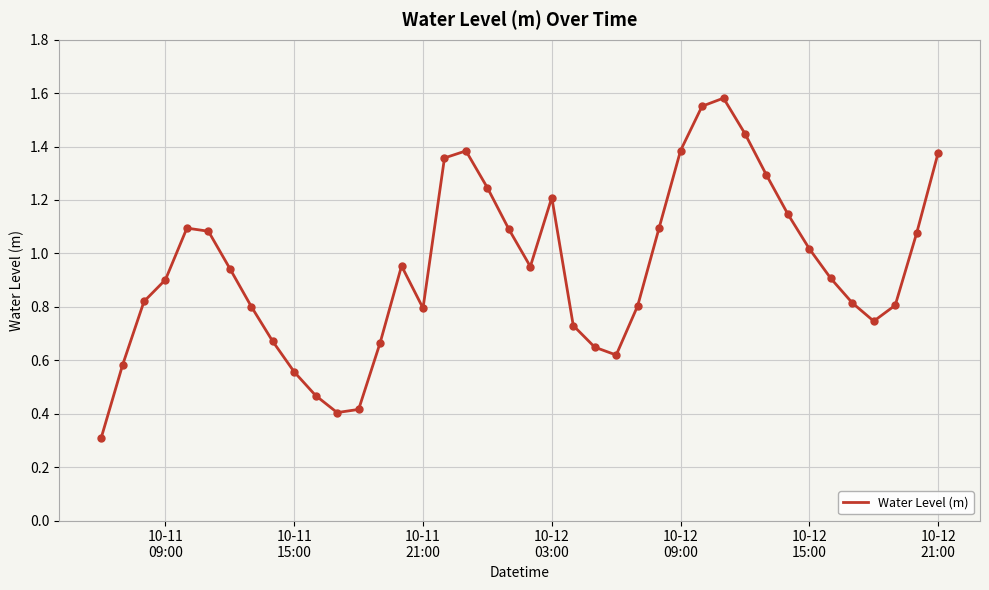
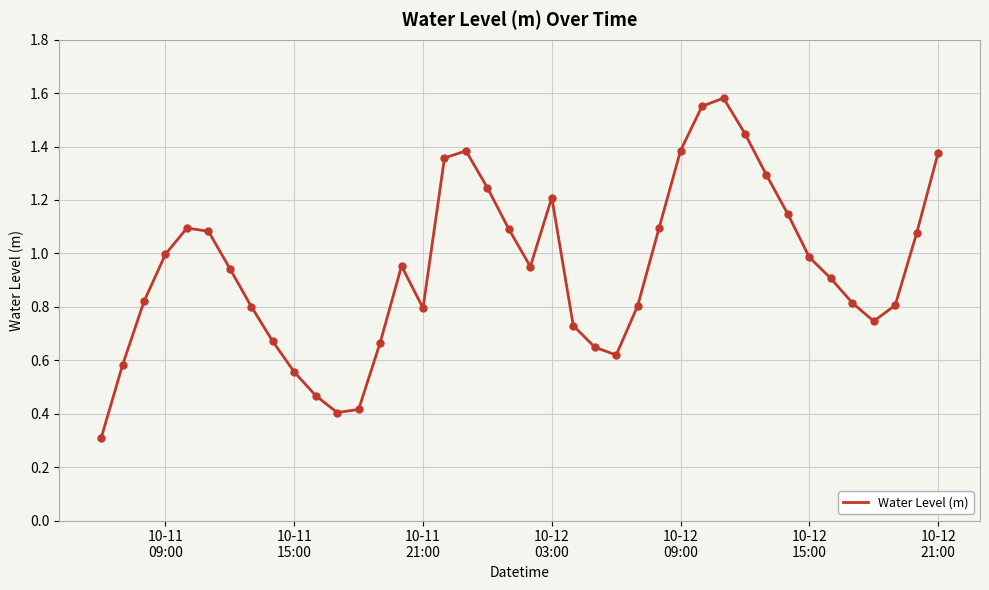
  {
-   "10-11 09:00": 0.90,
+   "10-11 09:00": 1.00,
    "10-11 15:00": 0.56,
    "10-11 21:00": 0.79,
    "10-12 03:00": 1.21,
    "10-12 09:00": 1.39,
-   "10-12 15:00": 1.02,
+   "10-12 15:00": 0.99,
    "10-12 21:00": 1.38
  }
